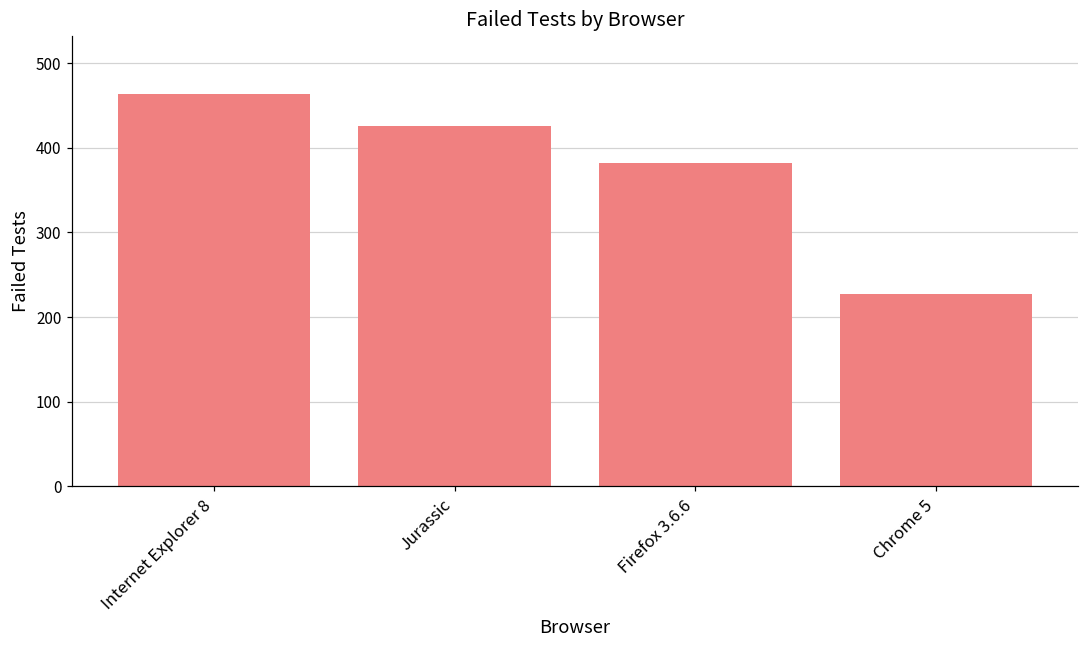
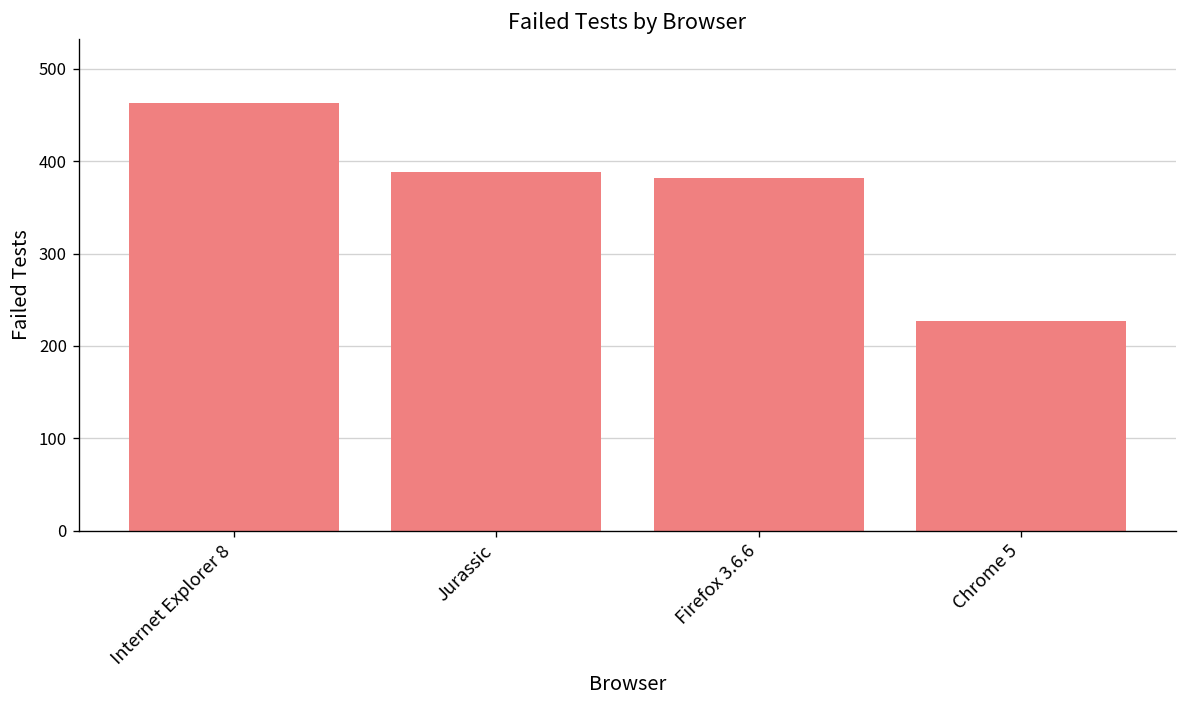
  {
    "Internet Explorer 8": 460,
-   "Jurassic": 430,
+   "Jurassic": 390,
    "Firefox 3.6.6": 380,
    "Chrome 5": 230
  }
